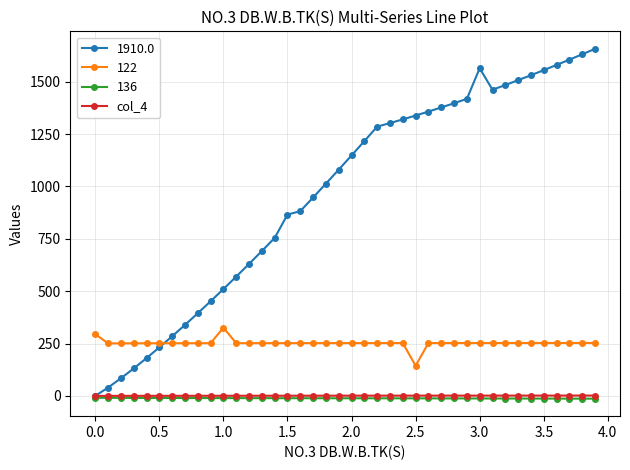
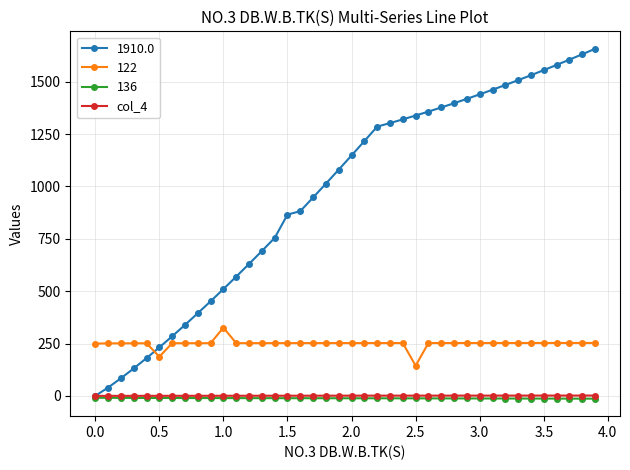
  {
    "1910.0": {
      "0.5": 230,
      "1.0": 510,
      "1.5": 870,
      "2.0": 1150,
      "2.5": 1340,
-     "3.0": 1560,
+     "3.0": 1440,
      "3.5": 1560
    },
    "122": {
-     "0.0": 290,
-     "0.5": 250,
+     "0.0": 250,
+     "0.5": 190,
      "1.0": 330,
      "1.5": 250,
      "2.0": 250,
      "2.5": 140,
      "3.0": 250,
      "3.5": 250
    },
    "136": {
      "2.0": -10,
      "2.5": -10,
      "3.0": -10,
      "3.5": -10
    },
    "col_4": {
      "2.0": 0,
      "2.5": 0,
      "3.0": 0,
      "3.5": 0
    }
  }
